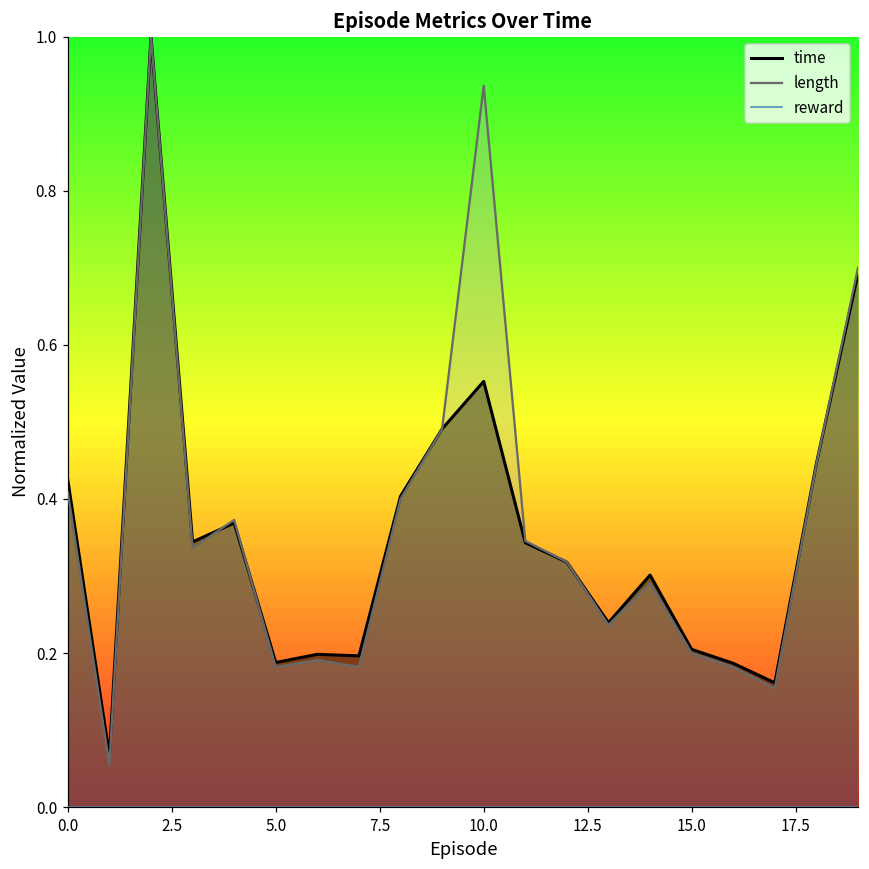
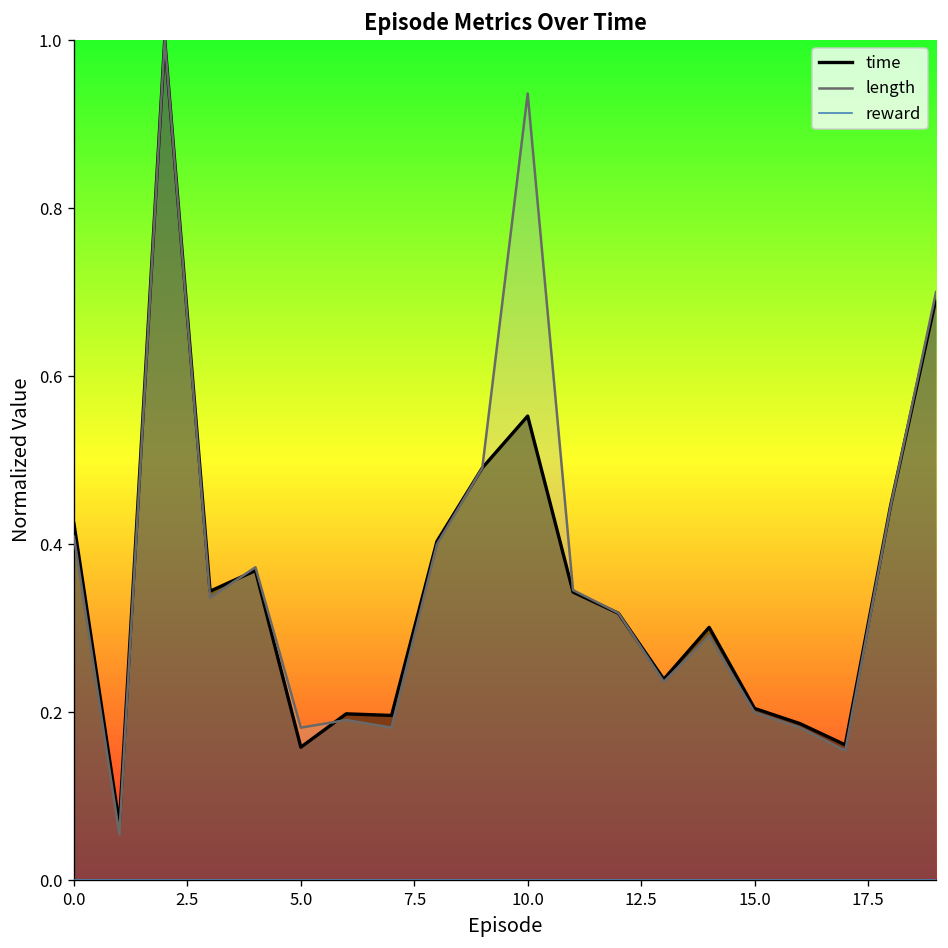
  {
    "time": {
      "0.0": 0.42,
-     "5.0": 0.19,
+     "5.0": 0.16,
      "10.0": 0.55,
      "15.0": 0.20
    }
  }
